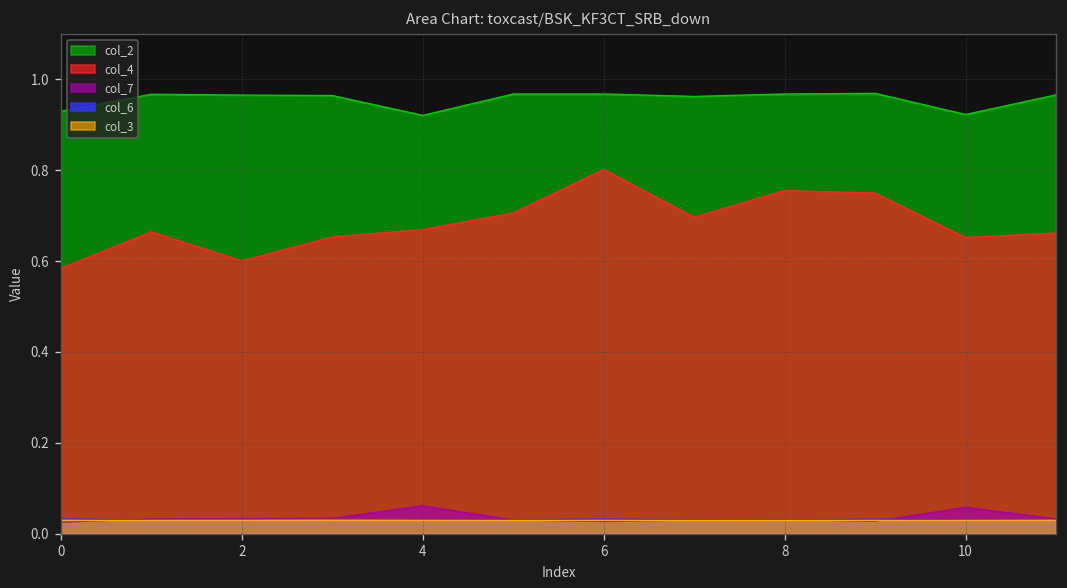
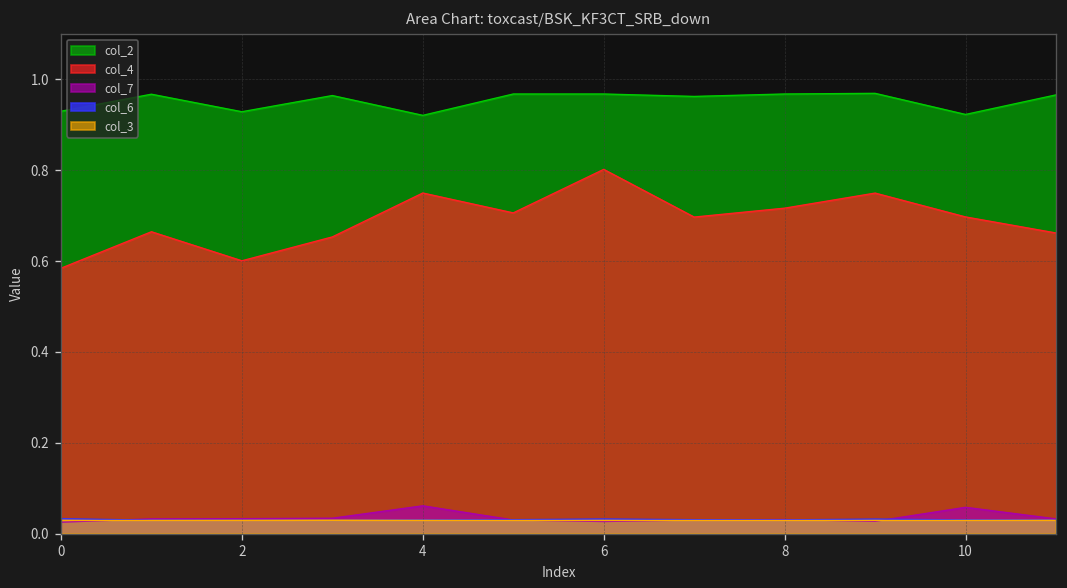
  {
    "col_2": {
      "0": 0.93,
-     "2": 0.97,
+     "2": 0.93,
      "4": 0.92,
      "6": 0.97,
      "8": 0.97,
      "10": 0.92
    },
    "col_4": {
      "0": 0.58,
      "2": 0.60,
-     "4": 0.67,
+     "4": 0.75,
      "6": 0.80,
-     "8": 0.76,
-     "10": 0.65
+     "8": 0.72,
+     "10": 0.70
    },
    "col_7": {
      "4": 0.06,
      "10": 0.06
    }
  }
